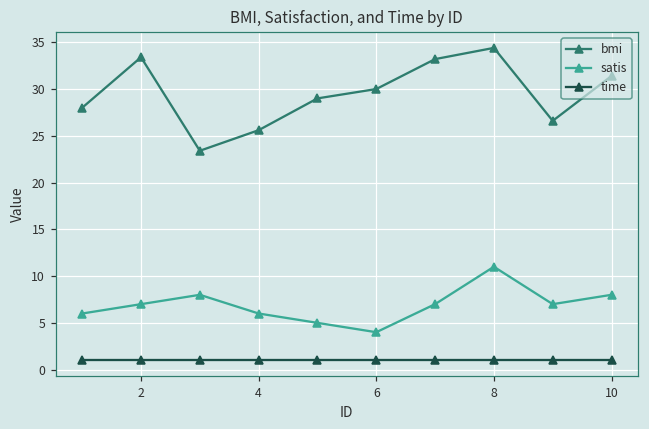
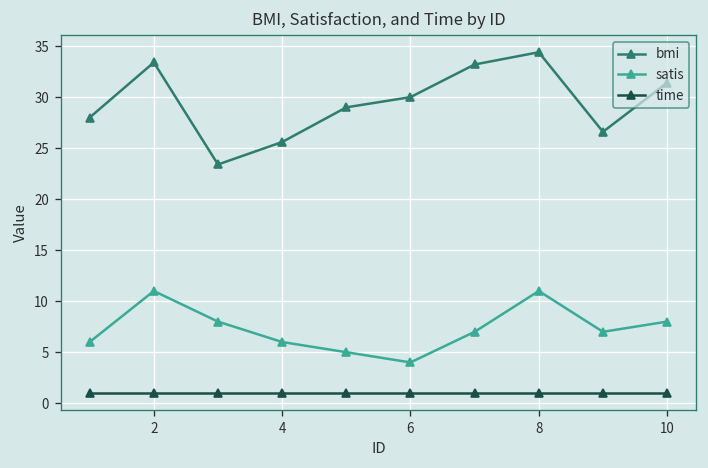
  {
    "bmi": {
      "2": 33,
      "4": 26,
      "6": 30,
      "8": 34
    },
    "satis": {
-     "2": 7,
+     "2": 11,
      "4": 6,
      "6": 4,
      "8": 11,
      "10": 8
    },
    "time": {
      "2": 1,
      "4": 1,
      "6": 1,
      "8": 1,
      "10": 1
    }
  }
